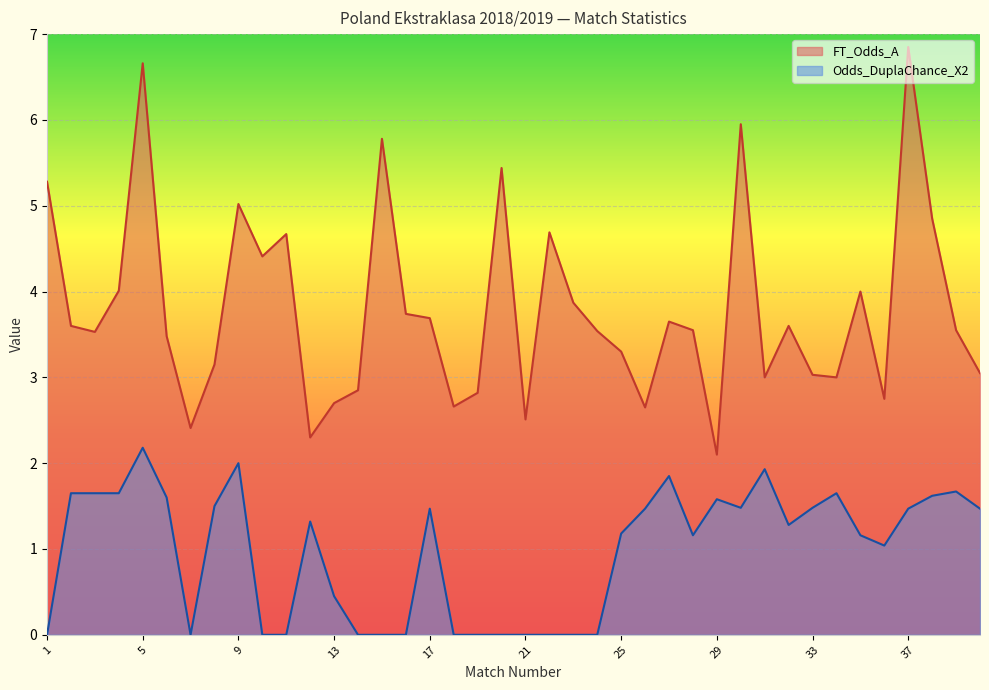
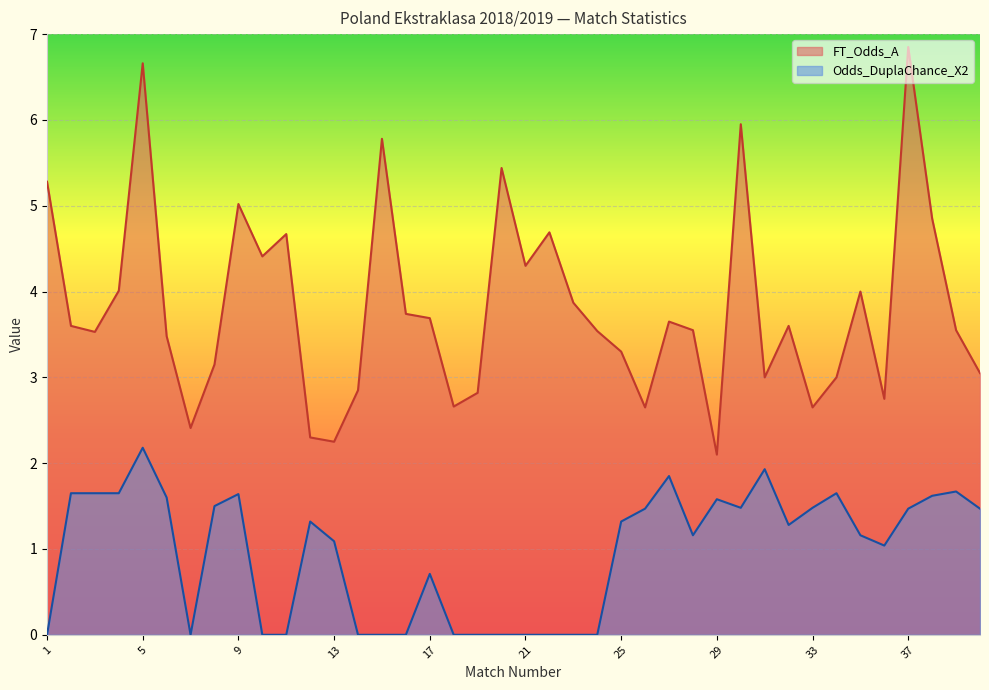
  {
    "FT_Odds_A": {
      "1": 5.3,
      "5": 6.7,
      "9": 5.0,
-     "13": 2.7,
+     "13": 2.3,
      "17": 3.7,
-     "21": 2.5,
+     "21": 4.3,
      "25": 3.3,
      "29": 2.1,
-     "33": 3.0
+     "33": 2.7
    },
    "Odds_DuplaChance_X2": {
      "1": 0.0,
      "5": 2.2,
-     "9": 2.0,
-     "13": 0.5,
-     "17": 1.5,
+     "9": 1.6,
+     "13": 1.1,
+     "17": 0.7,
      "21": 0.0,
-     "25": 1.2,
+     "25": 1.3,
      "29": 1.6,
      "33": 1.5,
      "37": 1.5
    }
  }
